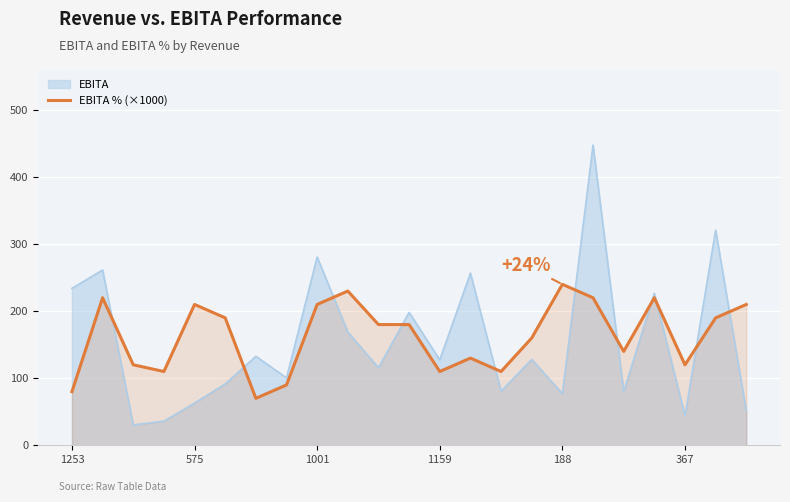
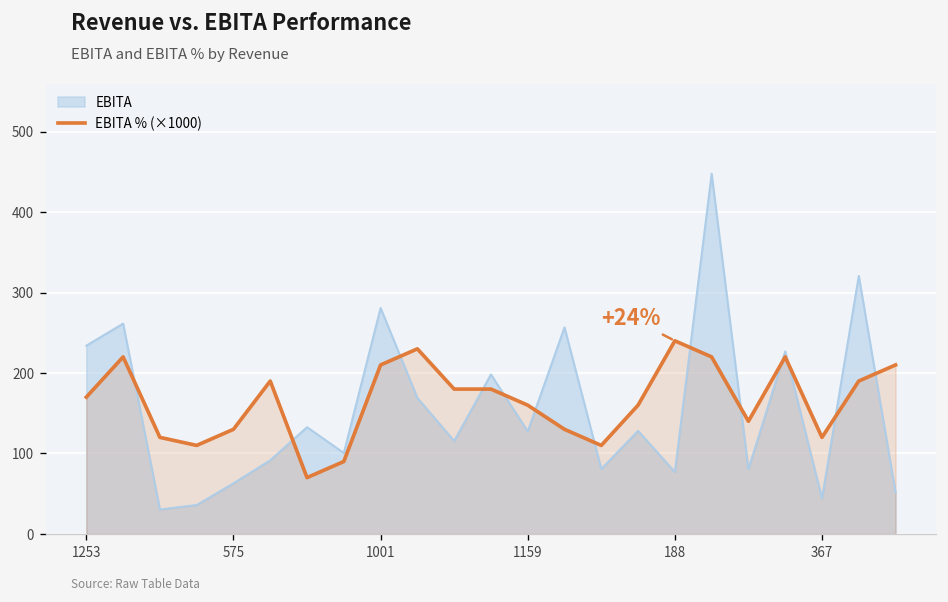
  {
    "EBITA": {
      "1253": 230,
      "575": 60,
      "1001": 280,
      "1159": 130,
      "188": 80,
      "367": 40
    },
    "EBITA % (×1000)": {
-     "1253": 80,
-     "575": 210,
+     "1253": 170,
+     "575": 130,
      "1001": 210,
-     "1159": 110,
+     "1159": 160,
      "367": 120
    }
  }
